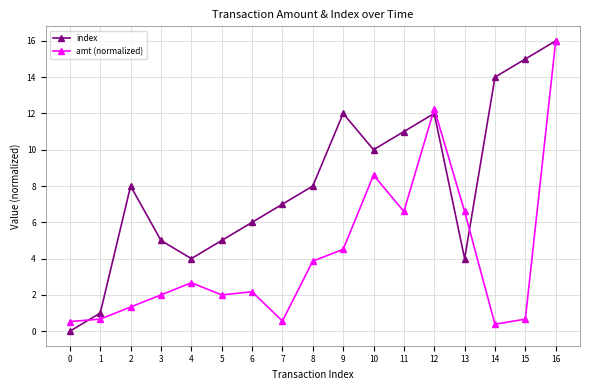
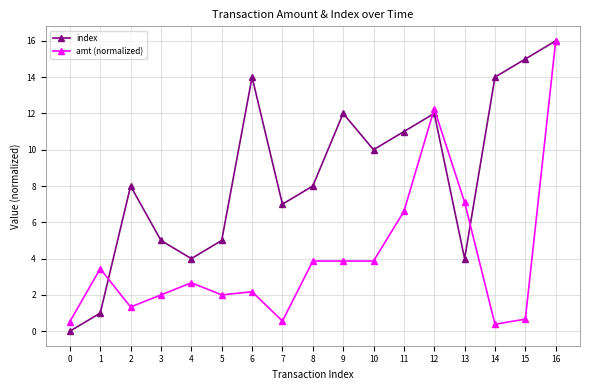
  {
    "index": {
      "0": 0,
      "1": 1,
      "2": 8,
      "3": 5,
      "4": 4,
      "5": 5,
-     "6": 6,
+     "6": 14,
      "7": 7,
      "8": 8,
      "9": 12,
      "10": 10,
      "11": 11,
      "12": 12,
      "13": 4,
      "14": 14,
      "15": 15
    },
    "amt (normalized)": {
      "0": 0.5,
-     "1": 0.7,
+     "1": 3.4,
      "2": 1.3,
      "3": 2.0,
      "4": 2.7,
      "5": 2.0,
      "6": 2.2,
      "7": 0.6,
      "8": 3.9,
-     "9": 4.5,
-     "10": 8.6,
+     "9": 3.9,
+     "10": 3.9,
      "11": 6.6,
      "12": 12.3,
-     "13": 6.6,
+     "13": 7.1,
      "14": 0.4,
      "15": 0.7
    }
  }
